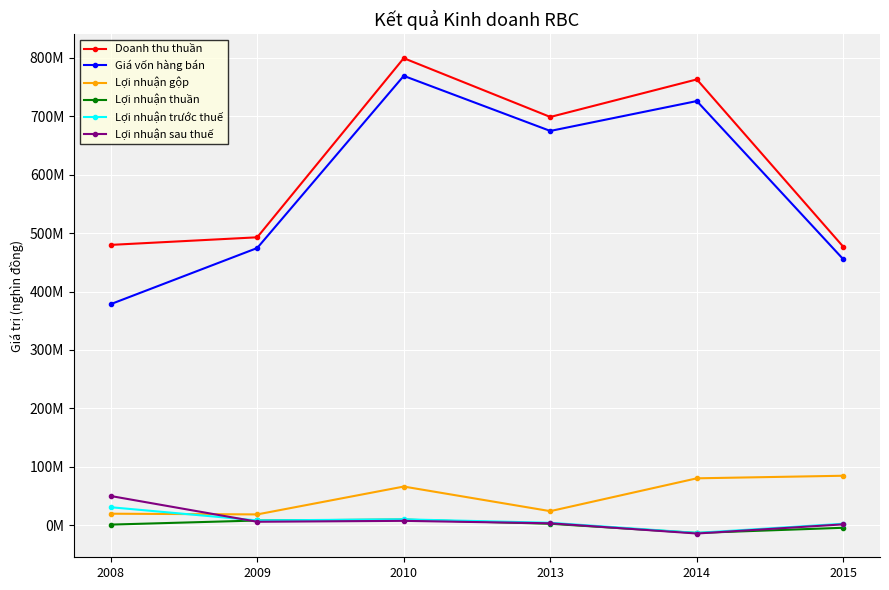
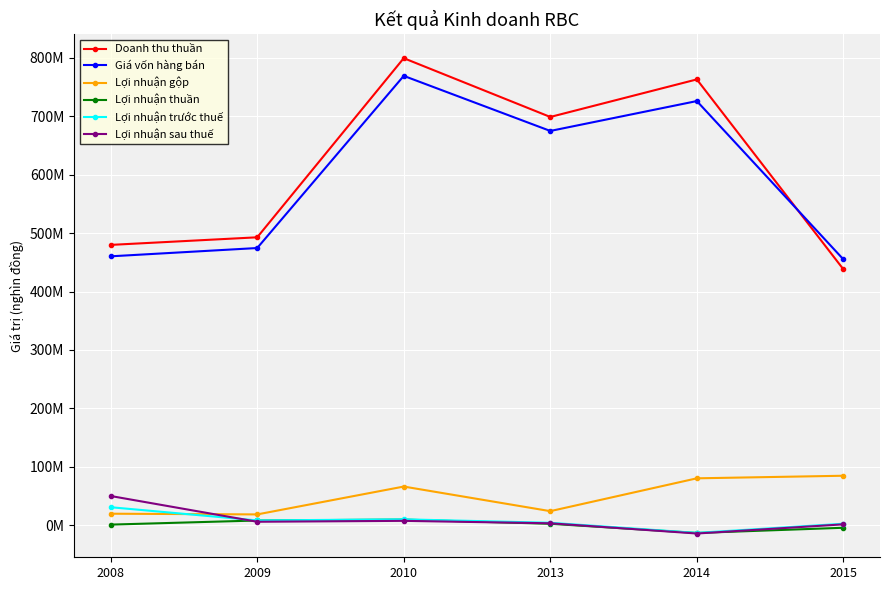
  {
    "Doanh thu thuần": {
      "2008": 480000000,
      "2009": 490000000,
      "2010": 800000000,
      "2013": 700000000,
      "2014": 760000000,
-     "2015": 480000000
+     "2015": 440000000
    },
    "Giá vốn hàng bán": {
-     "2008": 380000000,
+     "2008": 460000000,
      "2009": 470000000,
      "2010": 770000000,
      "2013": 670000000,
      "2014": 730000000,
      "2015": 460000000
    },
    "Lợi nhuận gộp": {
      "2008": 20000000,
      "2009": 20000000,
      "2010": 70000000,
      "2013": 20000000,
      "2014": 80000000,
      "2015": 80000000
    },
    "Lợi nhuận thuần": {
      "2008": 0,
      "2015": 0
    },
    "Lợi nhuận trước thuế": {
      "2008": 30000000
    },
    "Lợi nhuận sau thuế": {
      "2008": 50000000
    }
  }
